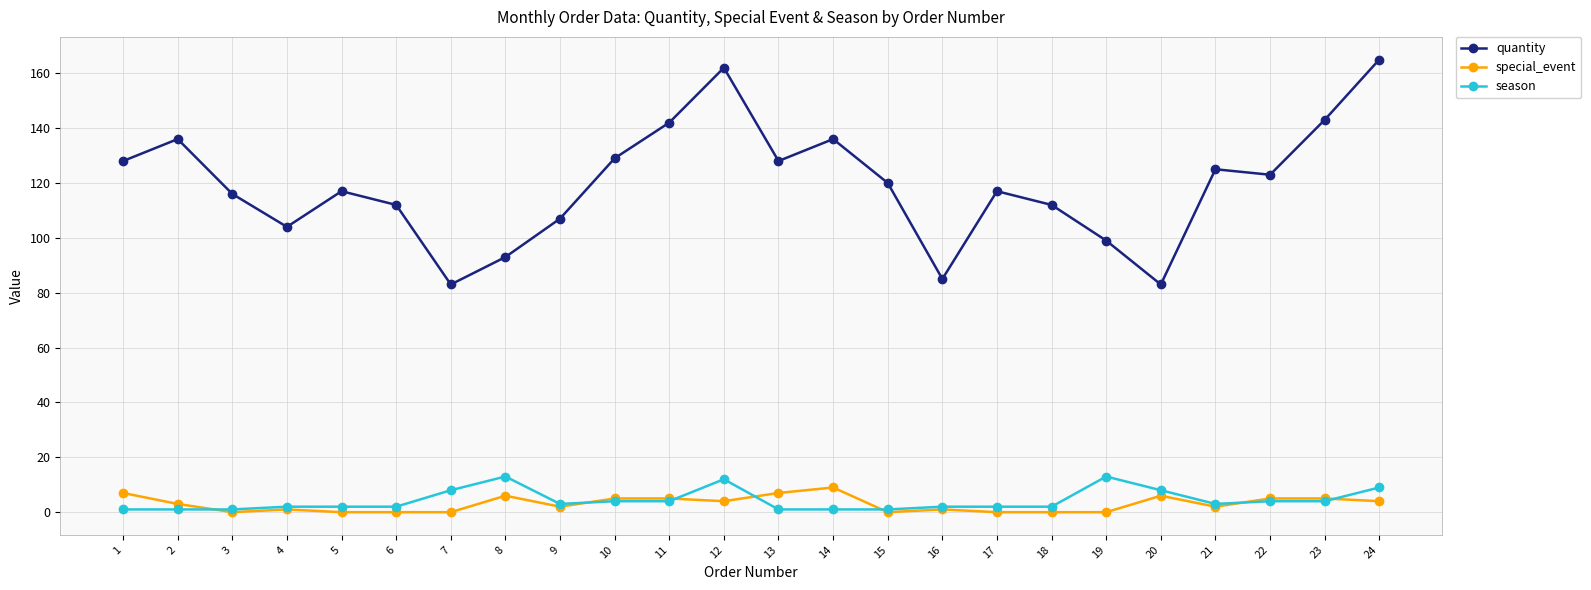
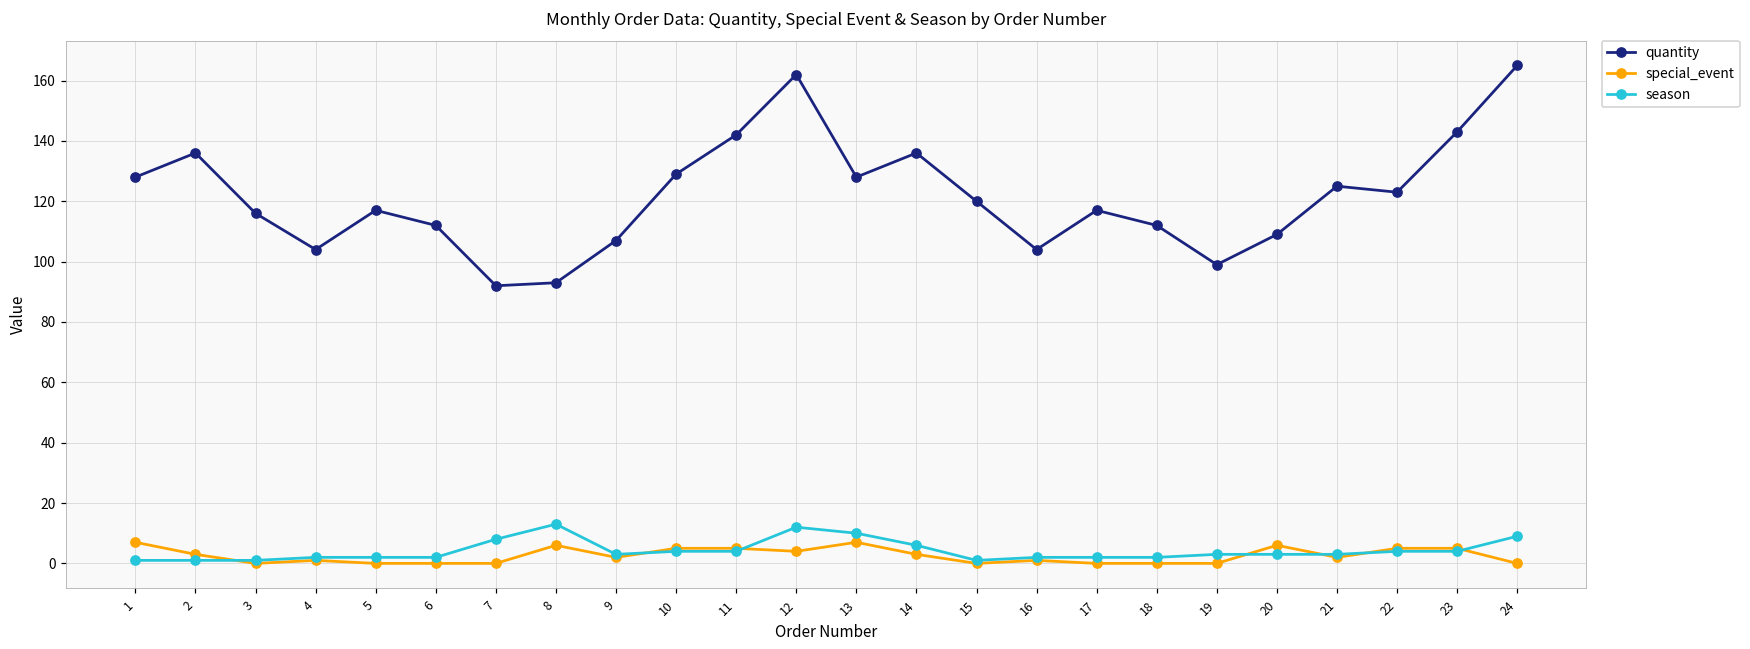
  {
    "quantity": {
      "1": 128,
      "2": 136,
      "3": 116,
      "4": 104,
      "5": 117,
      "6": 112,
-     "7": 83,
+     "7": 92,
      "8": 93,
      "9": 107,
      "10": 129,
      "11": 142,
      "12": 162,
      "13": 128,
      "14": 136,
      "15": 120,
-     "16": 85,
+     "16": 104,
      "17": 117,
      "18": 112,
      "19": 99,
-     "20": 83,
+     "20": 109,
      "21": 125,
      "22": 123,
      "23": 143,
      "24": 165
    },
    "special_event": {
      "1": 7,
      "2": 3,
      "3": 0,
      "4": 1,
      "5": 0,
      "6": 0,
      "7": 0,
      "8": 6,
      "9": 2,
      "10": 5,
      "11": 5,
      "12": 4,
      "13": 7,
-     "14": 9,
+     "14": 3,
      "15": 0,
      "16": 1,
      "17": 0,
      "18": 0,
      "19": 0,
      "20": 6,
      "21": 2,
      "22": 5,
      "23": 5,
-     "24": 4
+     "24": 0
    },
    "season": {
      "1": 1,
      "2": 1,
      "3": 1,
      "4": 2,
      "5": 2,
      "6": 2,
      "7": 8,
      "8": 13,
      "9": 3,
      "10": 4,
      "11": 4,
      "12": 12,
-     "13": 1,
-     "14": 1,
+     "13": 10,
+     "14": 6,
      "15": 1,
      "16": 2,
      "17": 2,
      "18": 2,
-     "19": 13,
-     "20": 8,
+     "19": 3,
+     "20": 3,
      "21": 3,
      "22": 4,
      "23": 4,
      "24": 9
    }
  }
